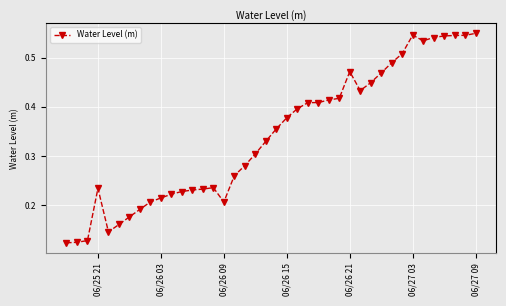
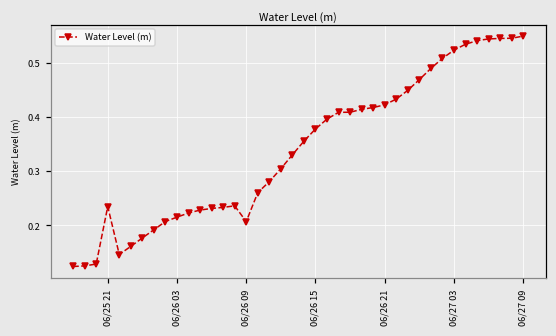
  {
    "06/25 21": 0.23,
    "06/26 03": 0.22,
    "06/26 09": 0.21,
    "06/26 15": 0.38,
-   "06/26 21": 0.47,
-   "06/27 03": 0.55,
+   "06/26 21": 0.42,
+   "06/27 03": 0.52,
    "06/27 09": 0.55
  }
